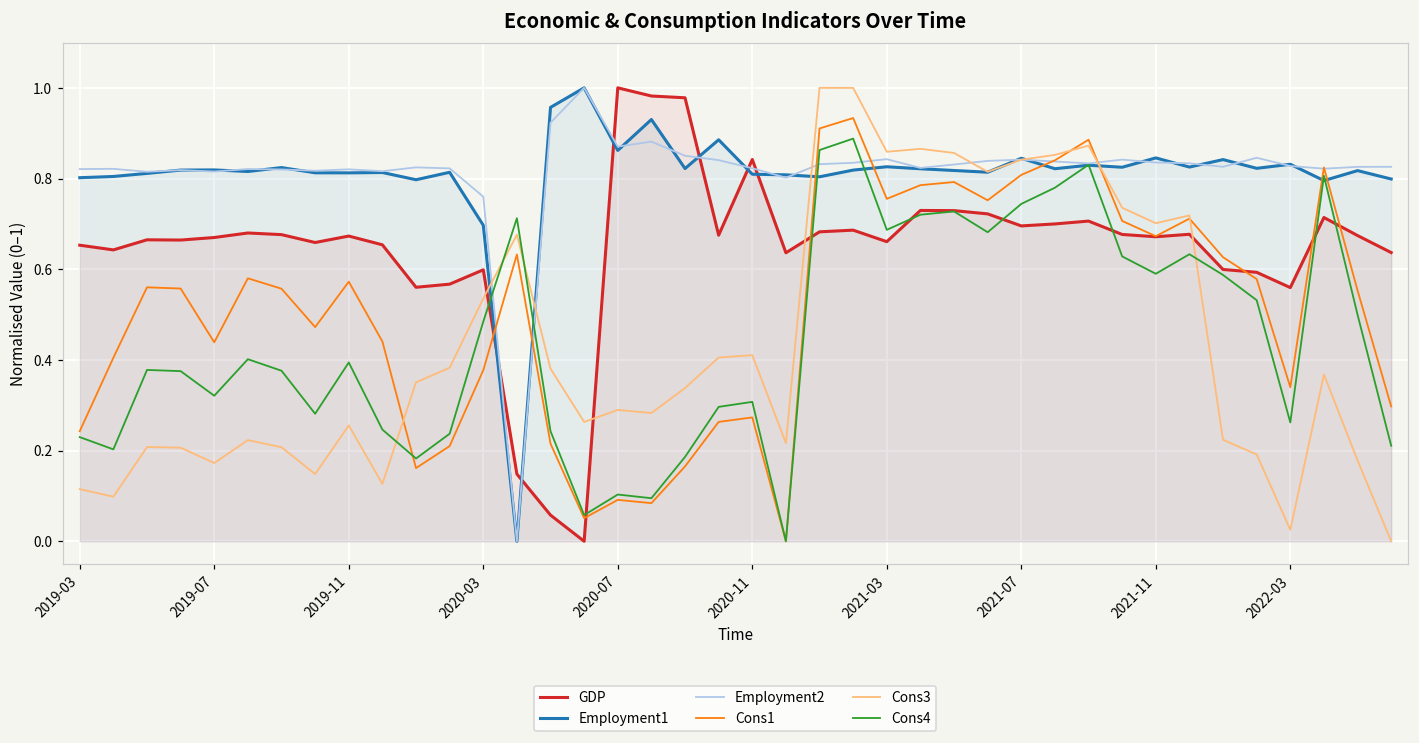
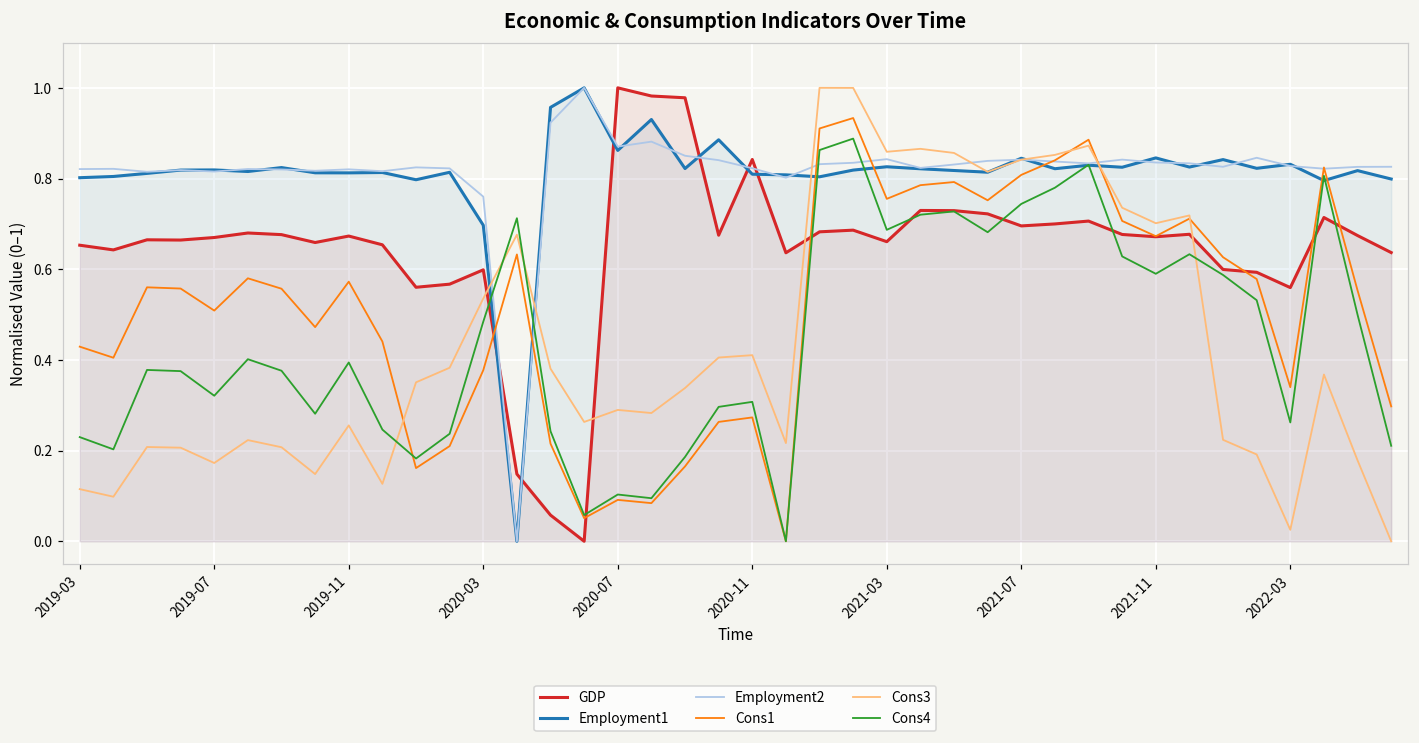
  {
    "GDP": {
      "2019-03": 0.65,
      "2019-07": 0.67,
      "2019-11": 0.67,
      "2020-03": 0.60,
      "2020-07": 1.00,
      "2020-11": 0.84,
      "2021-03": 0.66,
      "2021-07": 0.70,
      "2022-03": 0.56
    },
    "Employment1": {
      "2019-03": 0.80,
      "2019-11": 0.81,
      "2020-03": 0.70,
      "2020-07": 0.86,
      "2020-11": 0.81,
      "2021-03": 0.83,
      "2021-11": 0.85
    },
    "Employment2": {
      "2019-03": 0.82,
      "2019-11": 0.82,
      "2020-03": 0.76,
      "2020-07": 0.87,
      "2020-11": 0.82,
      "2021-03": 0.84,
      "2021-11": 0.84
    },
    "Cons1": {
-     "2019-03": 0.24,
-     "2019-07": 0.44,
+     "2019-03": 0.43,
+     "2019-07": 0.51,
      "2019-11": 0.57,
      "2020-03": 0.38,
      "2020-07": 0.09,
      "2020-11": 0.27,
      "2021-03": 0.76,
      "2021-07": 0.81,
      "2022-03": 0.34
    },
    "Cons3": {
      "2019-03": 0.11,
      "2019-07": 0.17,
      "2019-11": 0.26,
      "2020-03": 0.54,
      "2020-07": 0.29,
      "2020-11": 0.41,
      "2021-03": 0.86,
      "2021-11": 0.70,
      "2022-03": 0.03
    },
    "Cons4": {
      "2019-03": 0.23,
      "2019-07": 0.32,
      "2019-11": 0.39,
      "2020-03": 0.48,
      "2020-07": 0.10,
      "2020-11": 0.31,
      "2021-03": 0.69,
      "2021-07": 0.74,
      "2021-11": 0.59,
      "2022-03": 0.26
    }
  }
